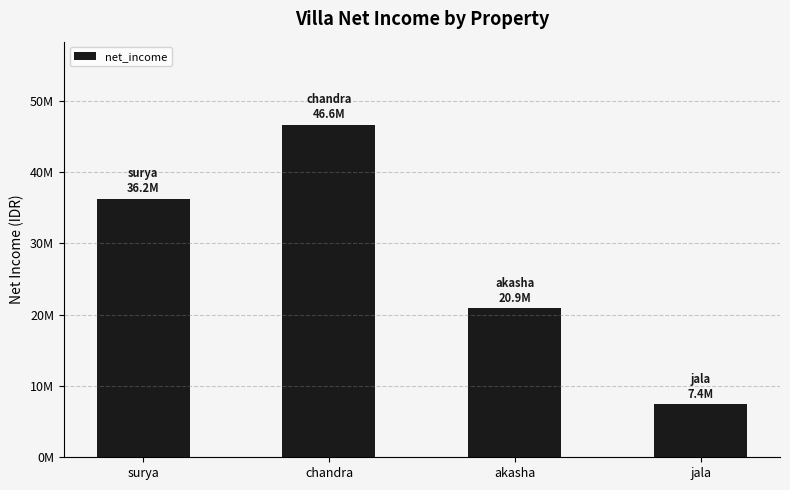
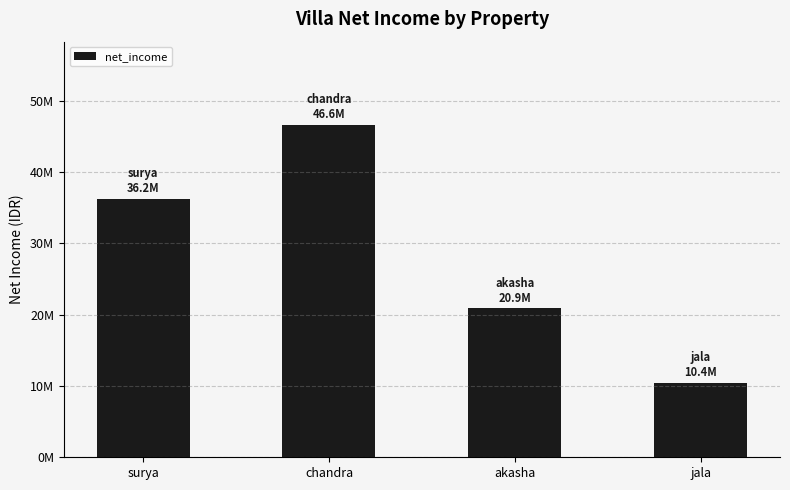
  {
    "surya": "36.2M",
    "chandra": "46.6M",
    "akasha": "20.9M",
-   "jala": "7.4M"
+   "jala": "10.4M"
  }
